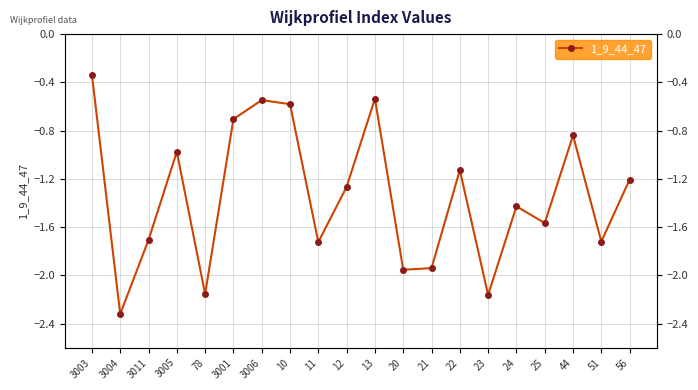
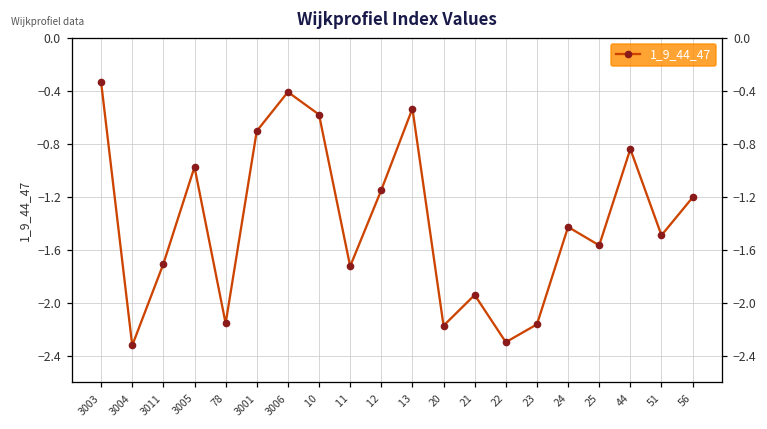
  {
    "3003": -0.34,
    "3004": -2.32,
    "3011": -1.71,
    "3005": -0.98,
    "78": -2.16,
    "3001": -0.71,
-   "3006": -0.55,
+   "3006": -0.41,
    "10": -0.58,
    "11": -1.72,
-   "12": -1.27,
+   "12": -1.15,
    "13": -0.54,
-   "20": -1.95,
+   "20": -2.17,
    "21": -1.94,
-   "22": -1.13,
+   "22": -2.30,
    "23": -2.16,
    "24": -1.43,
    "25": -1.57,
    "44": -0.84,
-   "51": -1.72,
+   "51": -1.49,
    "56": -1.21
  }
